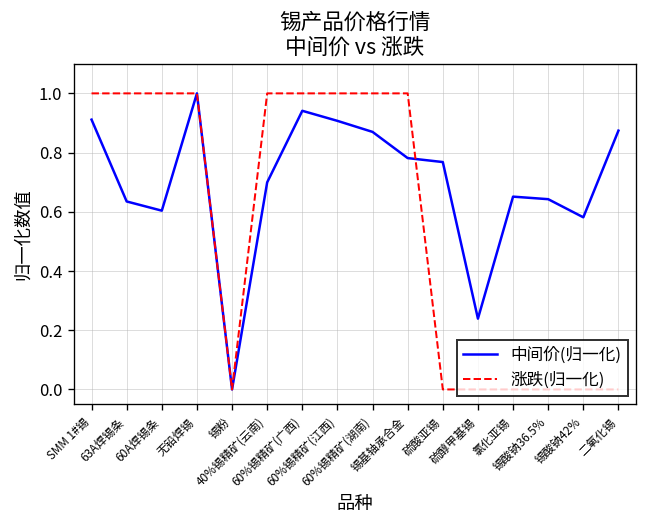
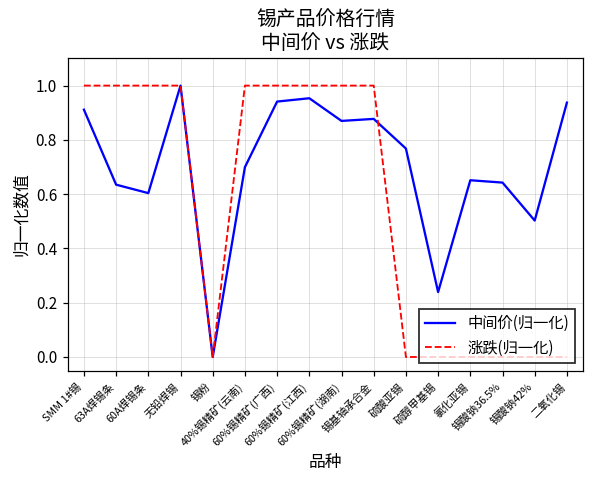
  {
    "中间价(归一化)": {
      "SMM 1#锡": 0.91,
      "63A焊锡条": 0.63,
      "60A焊锡条": 0.60,
      "40%锡精矿(云南)": 0.70,
      "60%锡精矿(广西)": 0.94,
-     "60%锡精矿(江西)": 0.91,
+     "60%锡精矿(江西)": 0.95,
      "60%锡精矿(湖南)": 0.87,
-     "锡基轴承合金": 0.78,
+     "锡基轴承合金": 0.88,
      "硫酸亚锡": 0.77,
      "硫醇甲基锡": 0.24,
      "氯化亚锡": 0.65,
      "锡酸钠36.5%": 0.64,
-     "锡酸钠42%": 0.58,
-     "二氧化锡": 0.87
+     "锡酸钠42%": 0.50,
+     "二氧化锡": 0.94
    },
    "涨跌(归一化)": {
      "SMM 1#锡": 1.00,
      "63A焊锡条": 1.00,
      "60A焊锡条": 1.00,
      "40%锡精矿(云南)": 1.00,
      "60%锡精矿(广西)": 1.00,
      "60%锡精矿(江西)": 1.00,
      "60%锡精矿(湖南)": 1.00,
      "锡基轴承合金": 1.00,
      "硫酸亚锡": 0.00
    }
  }
